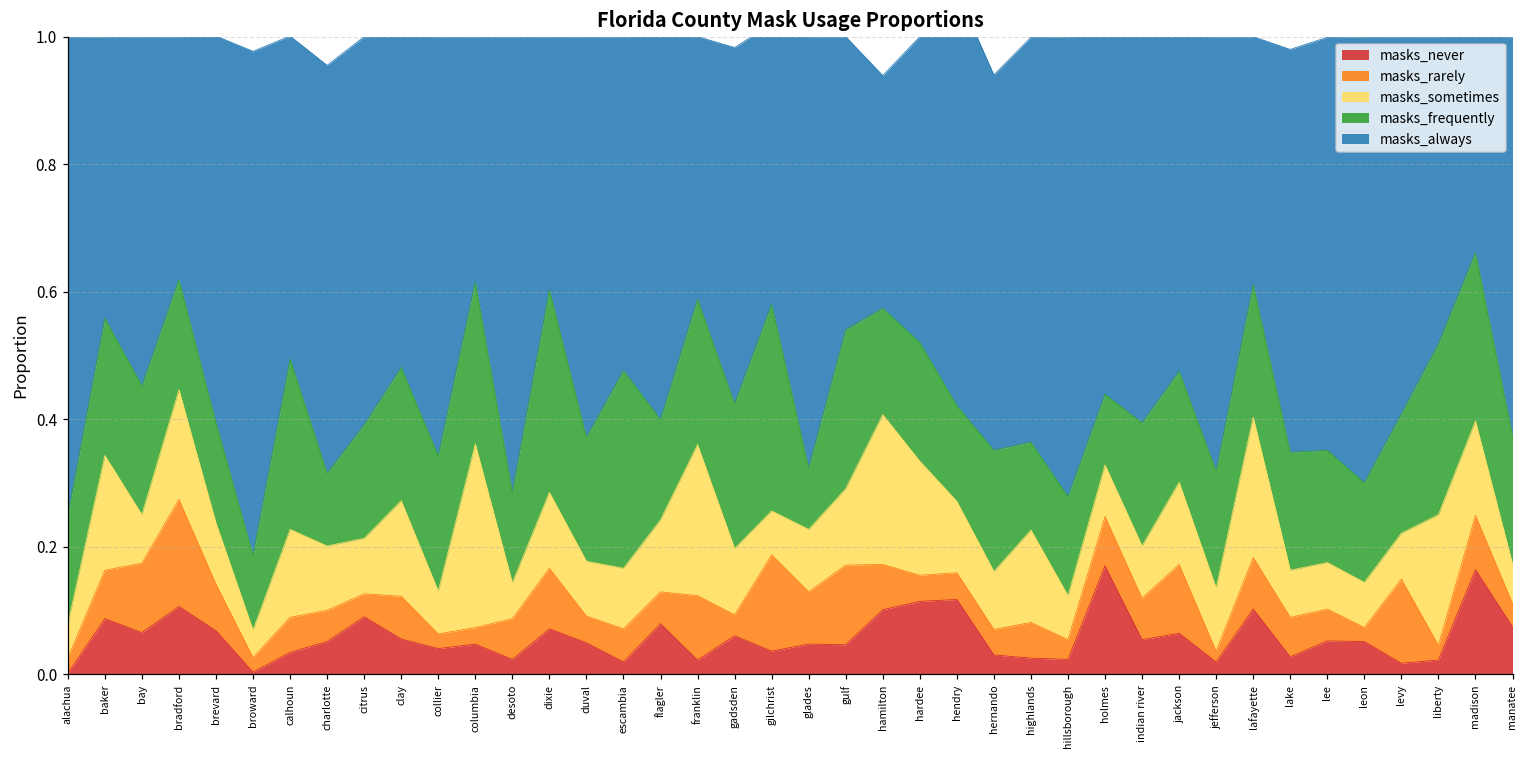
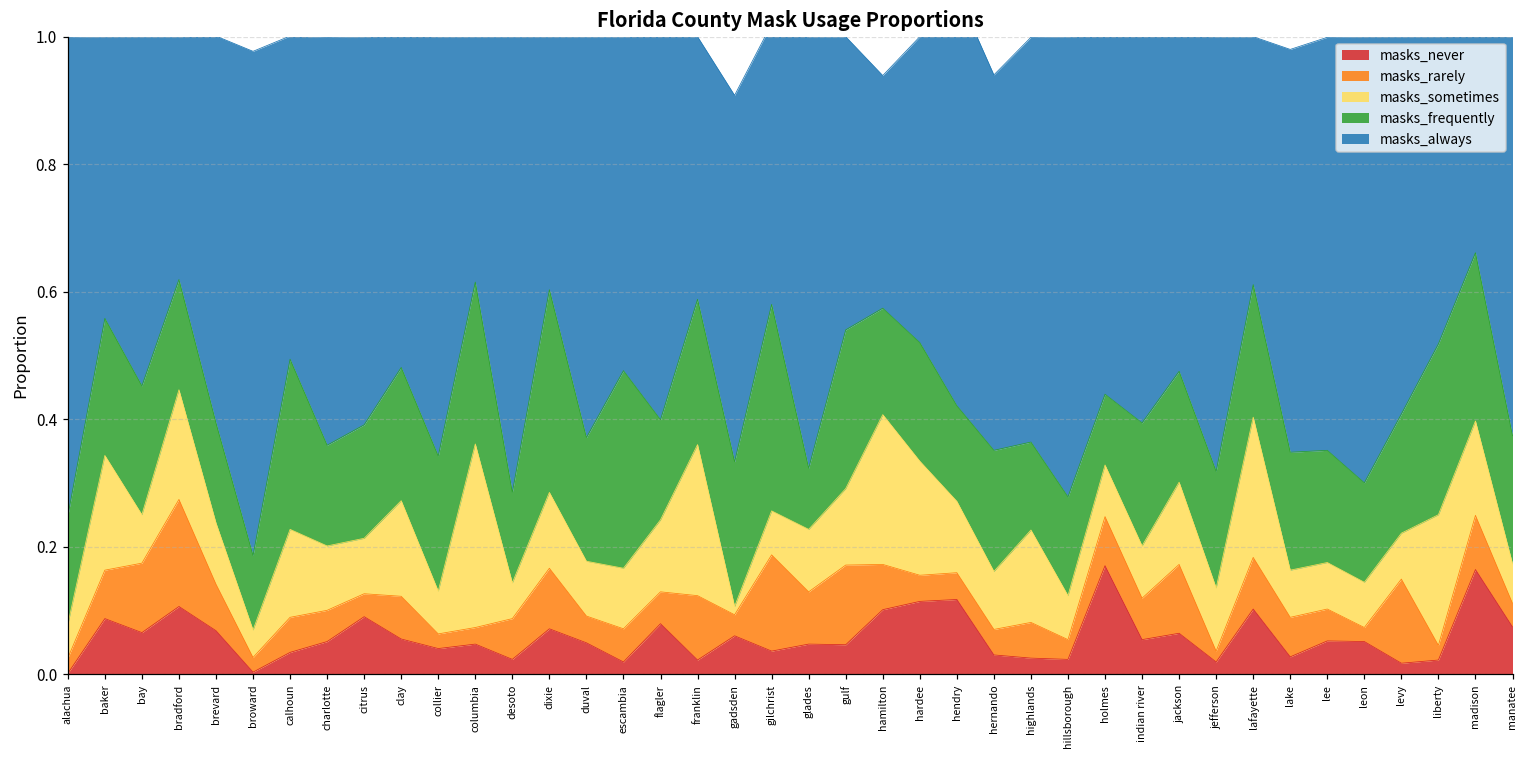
  {
    "masks_never": {
      "alachua": 0.00,
      "baker": 0.09,
      "bay": 0.07,
      "bradford": 0.11,
      "brevard": 0.07,
      "broward": 0.00,
      "calhoun": 0.03,
      "charlotte": 0.05,
      "citrus": 0.09,
      "clay": 0.06,
      "collier": 0.04,
      "columbia": 0.05,
      "desoto": 0.02,
      "dixie": 0.07,
      "duval": 0.05,
      "escambia": 0.02,
      "flagler": 0.08,
      "franklin": 0.02,
      "gadsden": 0.06,
      "gilchrist": 0.04,
      "glades": 0.05,
      "gulf": 0.05,
      "hamilton": 0.10,
      "hardee": 0.11,
      "hendry": 0.12,
      "hernando": 0.03,
      "highlands": 0.03,
      "hillsborough": 0.02,
      "holmes": 0.17,
      "indian river": 0.05,
      "jackson": 0.06,
      "jefferson": 0.02,
      "lafayette": 0.10,
      "lake": 0.03,
      "lee": 0.05,
      "leon": 0.05,
      "levy": 0.02,
      "liberty": 0.02,
      "madison": 0.16,
      "manatee": 0.07
    },
    "masks_rarely": {
      "alachua": 0.02,
      "baker": 0.08,
      "bay": 0.11,
      "bradford": 0.17,
      "brevard": 0.07,
      "broward": 0.02,
      "calhoun": 0.05,
      "charlotte": 0.05,
      "citrus": 0.04,
      "clay": 0.07,
      "collier": 0.02,
      "columbia": 0.03,
      "desoto": 0.06,
      "dixie": 0.09,
      "duval": 0.04,
      "escambia": 0.05,
      "flagler": 0.05,
      "franklin": 0.10,
      "gadsden": 0.03,
      "gilchrist": 0.15,
      "glades": 0.08,
      "gulf": 0.12,
      "hamilton": 0.07,
      "hardee": 0.04,
      "hendry": 0.04,
      "hernando": 0.04,
      "highlands": 0.06,
      "hillsborough": 0.03,
      "holmes": 0.08,
      "indian river": 0.07,
      "jackson": 0.11,
      "jefferson": 0.02,
      "lafayette": 0.08,
      "lake": 0.06,
      "lee": 0.05,
      "leon": 0.02,
      "levy": 0.13,
      "liberty": 0.02,
      "madison": 0.08,
      "manatee": 0.04
    },
    "masks_sometimes": {
      "alachua": 0.05,
      "baker": 0.18,
      "bay": 0.08,
      "bradford": 0.17,
      "brevard": 0.10,
      "broward": 0.04,
      "calhoun": 0.14,
      "charlotte": 0.10,
      "citrus": 0.09,
      "clay": 0.15,
      "collier": 0.07,
      "columbia": 0.29,
      "desoto": 0.06,
      "dixie": 0.12,
      "duval": 0.09,
      "escambia": 0.09,
      "flagler": 0.11,
      "franklin": 0.24,
-     "gadsden": 0.10,
+     "gadsden": 0.01,
      "gilchrist": 0.07,
      "glades": 0.10,
      "gulf": 0.12,
      "hamilton": 0.24,
      "hardee": 0.18,
      "hendry": 0.11,
      "hernando": 0.09,
      "highlands": 0.14,
      "hillsborough": 0.07,
      "holmes": 0.08,
      "indian river": 0.08,
      "jackson": 0.13,
      "jefferson": 0.10,
      "lafayette": 0.22,
      "lake": 0.07,
      "lee": 0.07,
      "leon": 0.07,
      "levy": 0.07,
      "liberty": 0.21,
      "madison": 0.15,
      "manatee": 0.06
    },
    "masks_frequently": {
      "alachua": 0.17,
      "baker": 0.21,
      "bay": 0.20,
      "bradford": 0.17,
      "brevard": 0.16,
      "broward": 0.12,
      "calhoun": 0.27,
-     "charlotte": 0.11,
+     "charlotte": 0.16,
      "citrus": 0.18,
      "clay": 0.21,
      "collier": 0.21,
      "columbia": 0.25,
      "desoto": 0.14,
      "dixie": 0.32,
      "duval": 0.19,
      "escambia": 0.31,
      "flagler": 0.16,
      "franklin": 0.23,
      "gadsden": 0.23,
      "gilchrist": 0.32,
      "glades": 0.10,
      "gulf": 0.25,
      "hamilton": 0.17,
      "hardee": 0.19,
      "hendry": 0.15,
      "hernando": 0.19,
      "highlands": 0.14,
      "hillsborough": 0.16,
      "holmes": 0.11,
      "indian river": 0.19,
      "jackson": 0.17,
      "jefferson": 0.18,
      "lafayette": 0.21,
      "lake": 0.19,
      "lee": 0.18,
      "leon": 0.16,
      "levy": 0.19,
      "liberty": 0.27,
      "madison": 0.26,
      "manatee": 0.20
    },
    "masks_always": {
      "alachua": 0.75,
      "baker": 0.44,
      "bay": 0.55,
      "bradford": 0.38,
      "brevard": 0.61,
      "broward": 0.79,
      "calhoun": 0.51,
      "charlotte": 0.64,
      "citrus": 0.61,
      "clay": 0.52,
      "collier": 0.66,
      "columbia": 0.39,
      "desoto": 0.72,
      "dixie": 0.40,
      "duval": 0.63,
      "escambia": 0.52,
      "flagler": 0.60,
      "franklin": 0.41,
-     "gadsden": 0.56,
+     "gadsden": 0.58,
      "glades": 0.68,
      "gulf": 0.46,
      "hamilton": 0.37,
      "hardee": 0.48,
      "hernando": 0.59,
      "highlands": 0.64,
      "hillsborough": 0.72,
      "holmes": 0.56,
      "indian river": 0.61,
      "jackson": 0.53,
      "jefferson": 0.68,
      "lafayette": 0.39,
      "lake": 0.63,
      "lee": 0.65,
      "leon": 0.70,
      "levy": 0.59,
      "liberty": 0.48,
      "madison": 0.34,
      "manatee": 0.63
    }
  }
